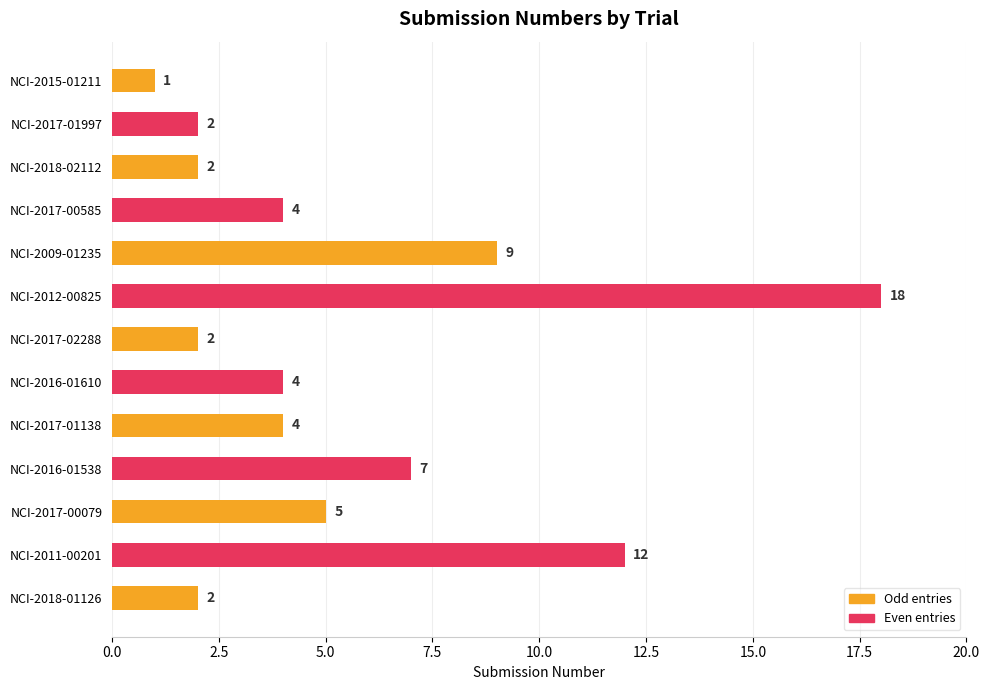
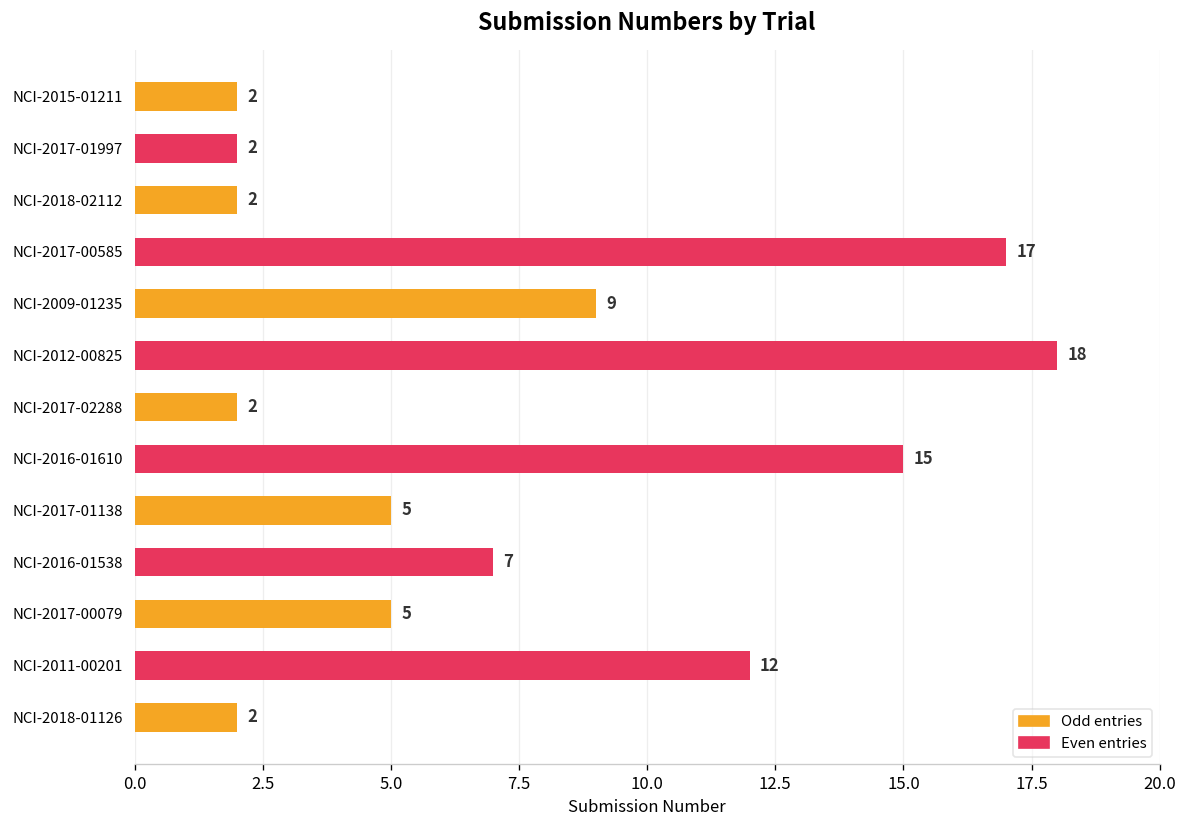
  {
-   "NCI-2015-01211": 1,
+   "NCI-2015-01211": 2,
    "NCI-2017-01997": 2,
    "NCI-2018-02112": 2,
-   "NCI-2017-00585": 4,
+   "NCI-2017-00585": 17,
    "NCI-2009-01235": 9,
    "NCI-2012-00825": 18,
    "NCI-2017-02288": 2,
-   "NCI-2016-01610": 4,
-   "NCI-2017-01138": 4,
+   "NCI-2016-01610": 15,
+   "NCI-2017-01138": 5,
    "NCI-2016-01538": 7,
    "NCI-2017-00079": 5,
    "NCI-2011-00201": 12,
    "NCI-2018-01126": 2
  }
